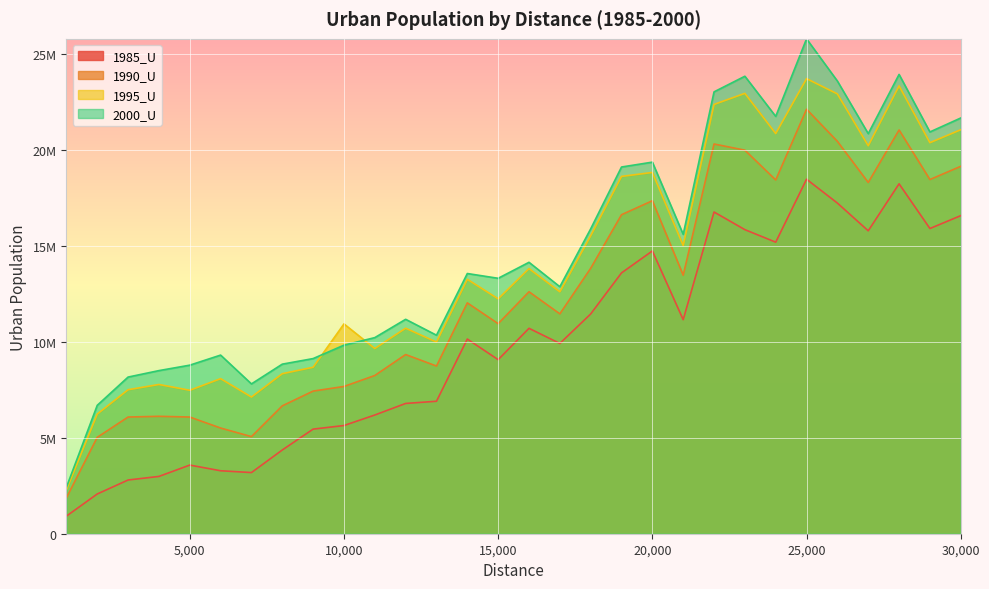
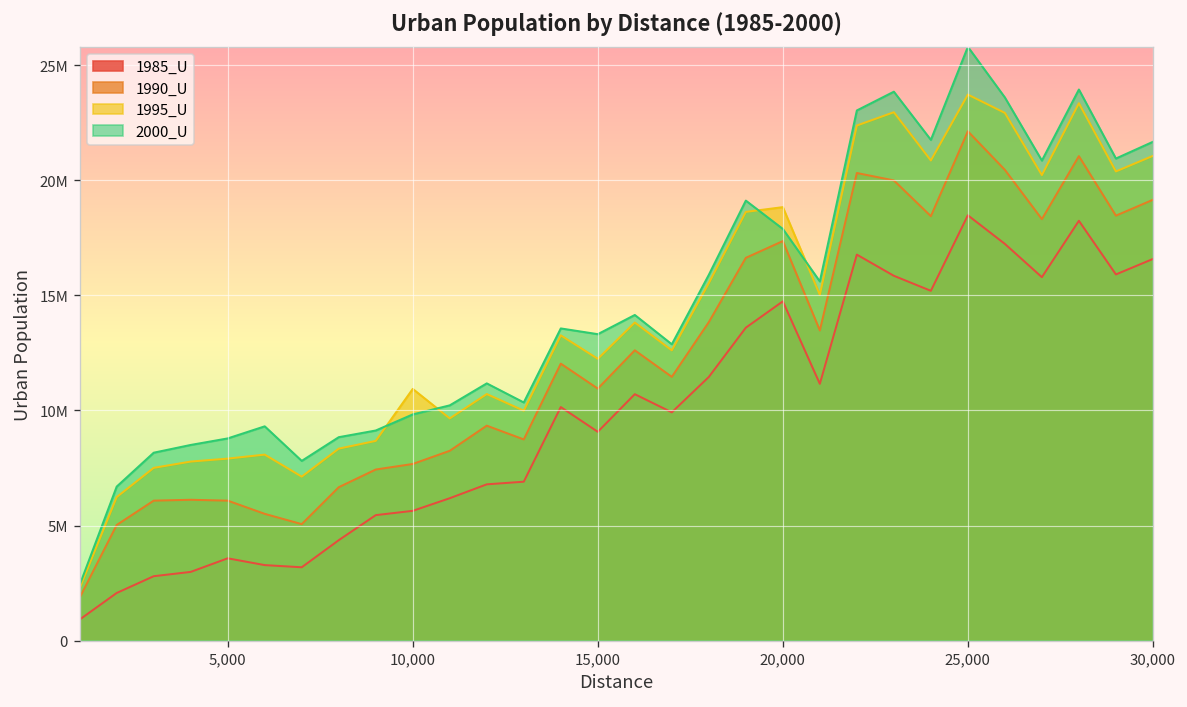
  {
    "1995_U": {
-     "5,000": 7500000,
+     "5,000": 7900000,
      "10,000": 10900000,
      "15,000": 12200000,
      "20,000": 18800000,
      "25,000": 23700000,
      "30,000": 21100000
    },
    "2000_U": {
      "5,000": 8800000,
      "10,000": 9800000,
      "15,000": 13300000,
-     "20,000": 19400000,
+     "20,000": 17900000,
      "25,000": 25800000,
      "30,000": 21700000
    }
  }
